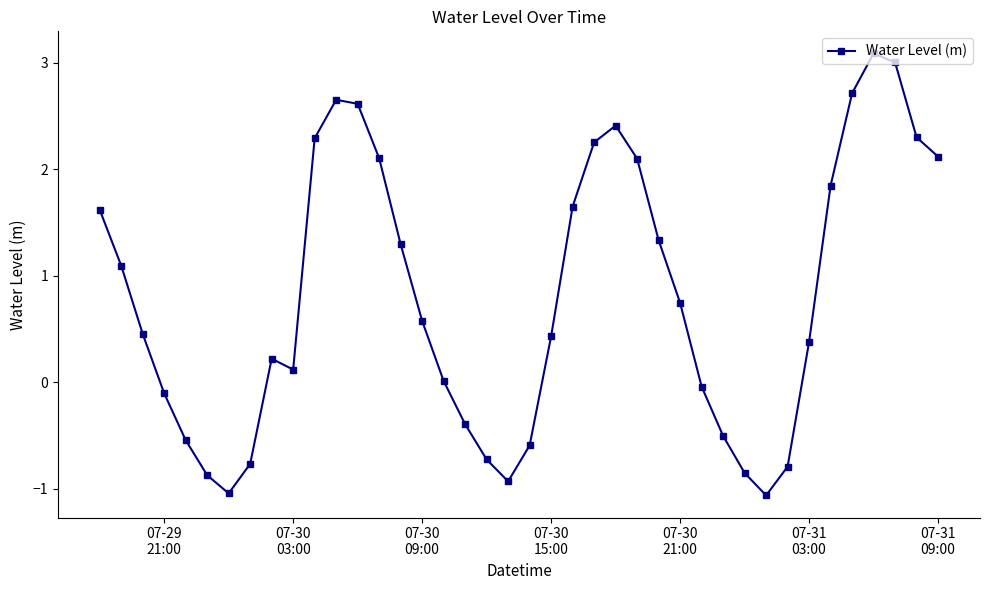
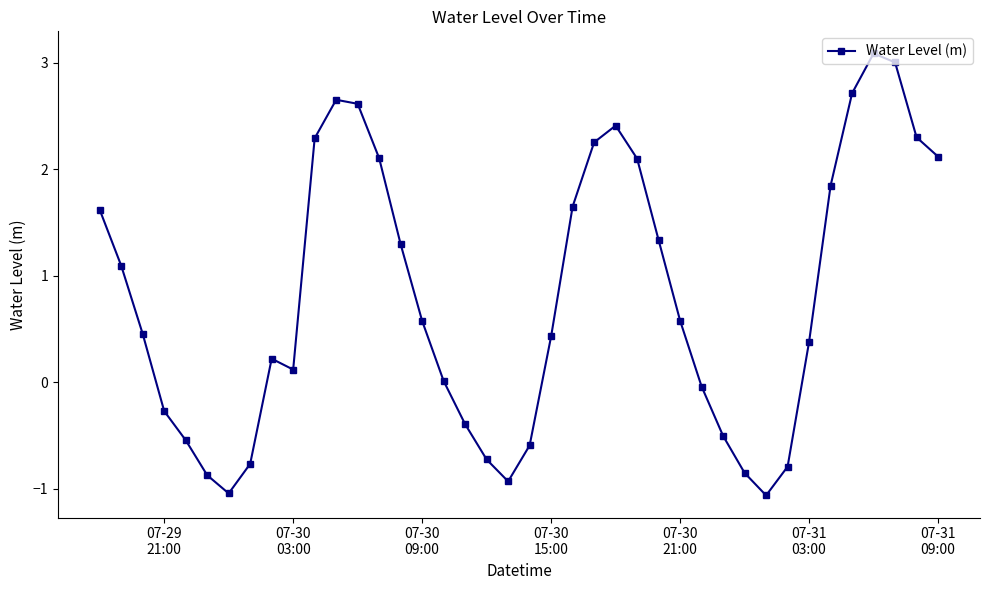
  {
-   "07-29 21:00": -0.10,
+   "07-29 21:00": -0.27,
    "07-30 03:00": 0.12,
    "07-30 09:00": 0.58,
    "07-30 15:00": 0.43,
-   "07-30 21:00": 0.74,
+   "07-30 21:00": 0.58,
    "07-31 03:00": 0.38,
    "07-31 09:00": 2.12
  }
